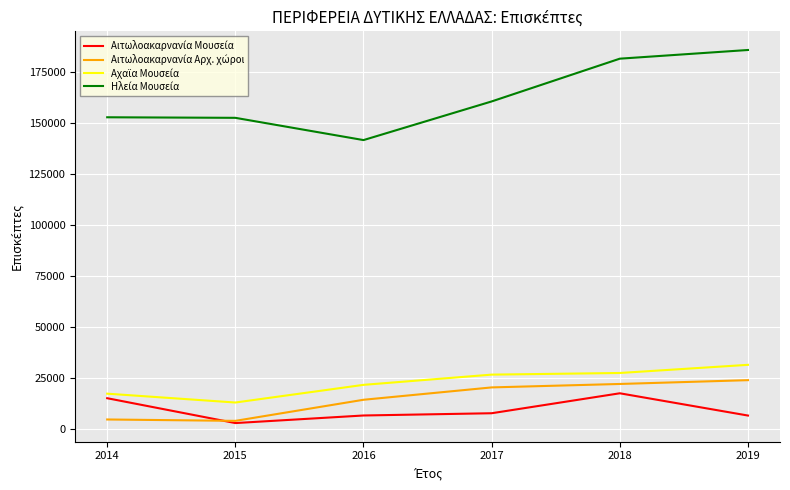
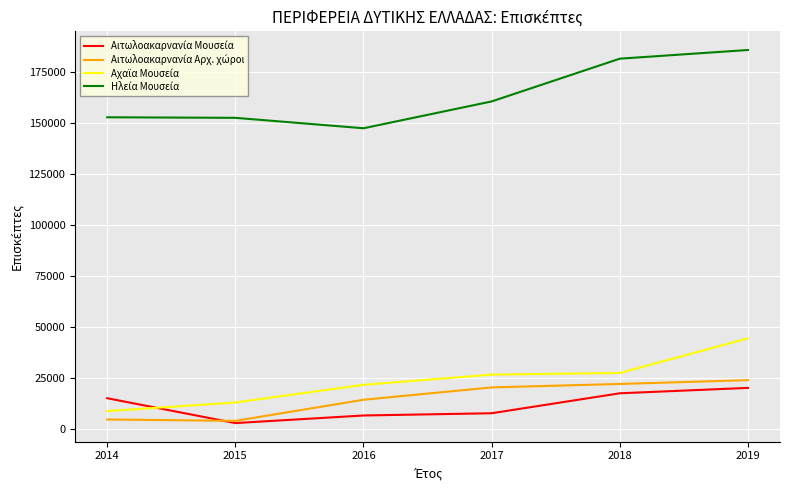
  {
    "Αιτωλοακαρνανία Μουσεία": {
      "2014": 15000,
      "2016": 6000,
      "2017": 8000,
      "2018": 17000,
-     "2019": 6000
+     "2019": 20000
    },
    "Αιτωλοακαρνανία Αρχ. χώροι": {
      "2014": 4000,
      "2016": 14000,
      "2017": 20000,
      "2018": 22000,
      "2019": 24000
    },
    "Αχαϊα Μουσεία": {
-     "2014": 17000,
+     "2014": 9000,
      "2015": 13000,
      "2016": 21000,
      "2017": 26000,
      "2018": 27000,
-     "2019": 31000
+     "2019": 44000
    },
    "Ηλεία Μουσεία": {
      "2014": 153000,
      "2015": 152000,
-     "2016": 141000,
+     "2016": 147000,
      "2017": 160000,
      "2018": 181000,
      "2019": 186000
    }
  }
